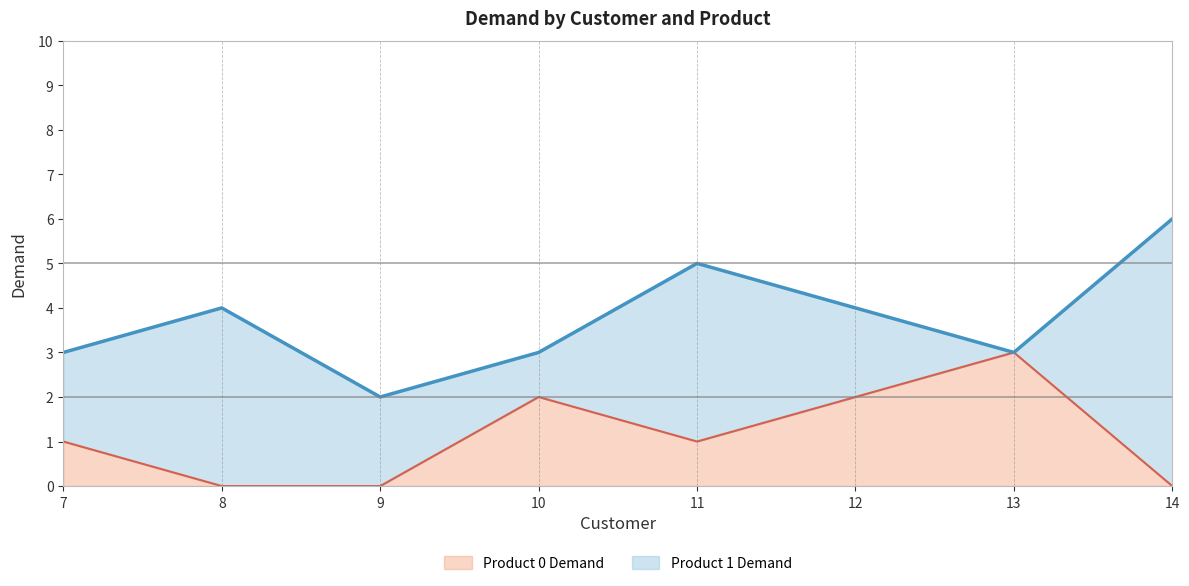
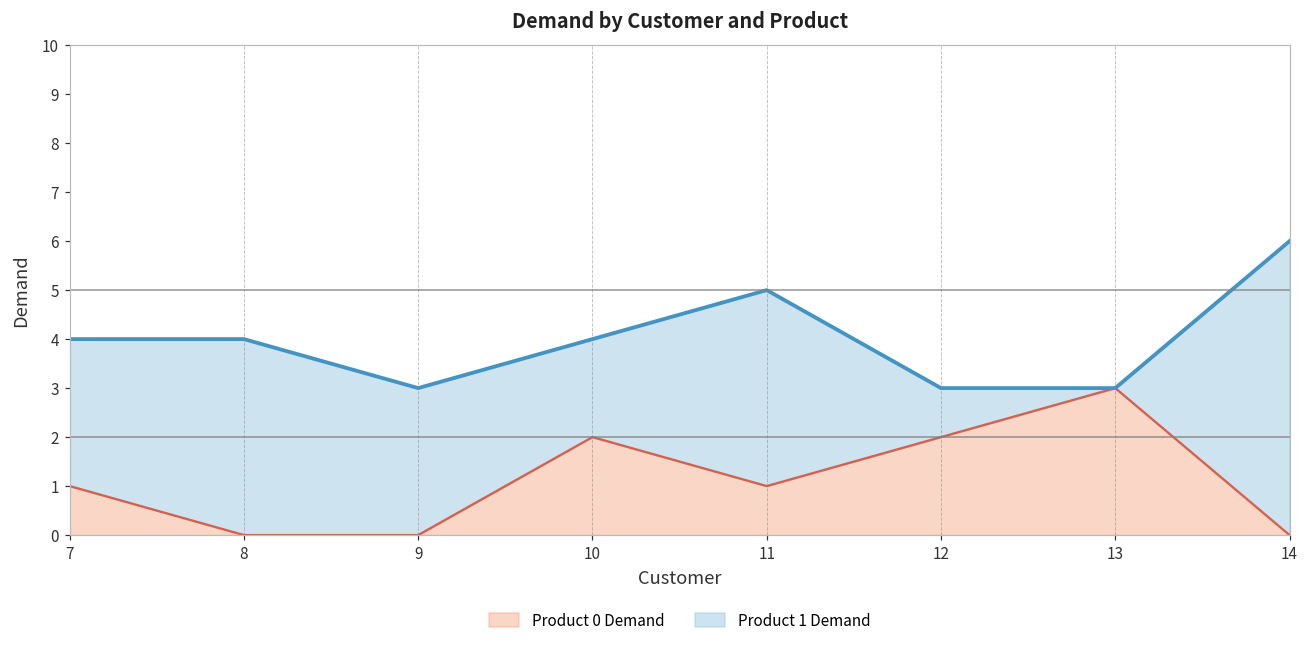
  {
    "Product 0 Demand": {
      "7": 1,
      "8": 0,
      "9": 0,
      "10": 2,
      "11": 1,
      "12": 2,
      "14": 0
    },
    "Product 1 Demand": {
-     "7": 2,
+     "7": 3,
      "8": 4,
-     "9": 2,
-     "10": 1,
+     "9": 3,
+     "10": 2,
      "11": 4,
-     "12": 2,
+     "12": 1,
      "14": 6
    }
  }
